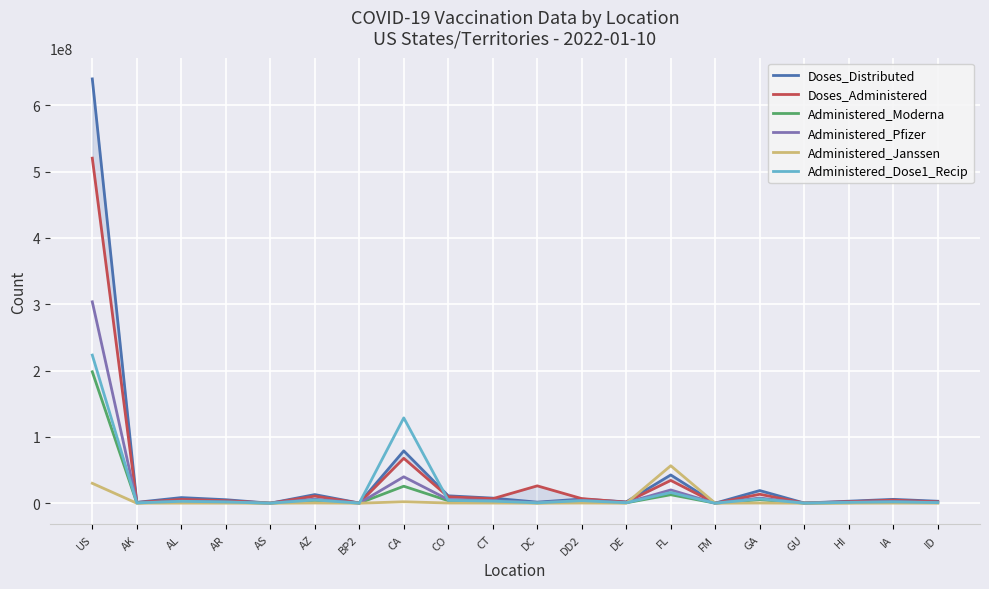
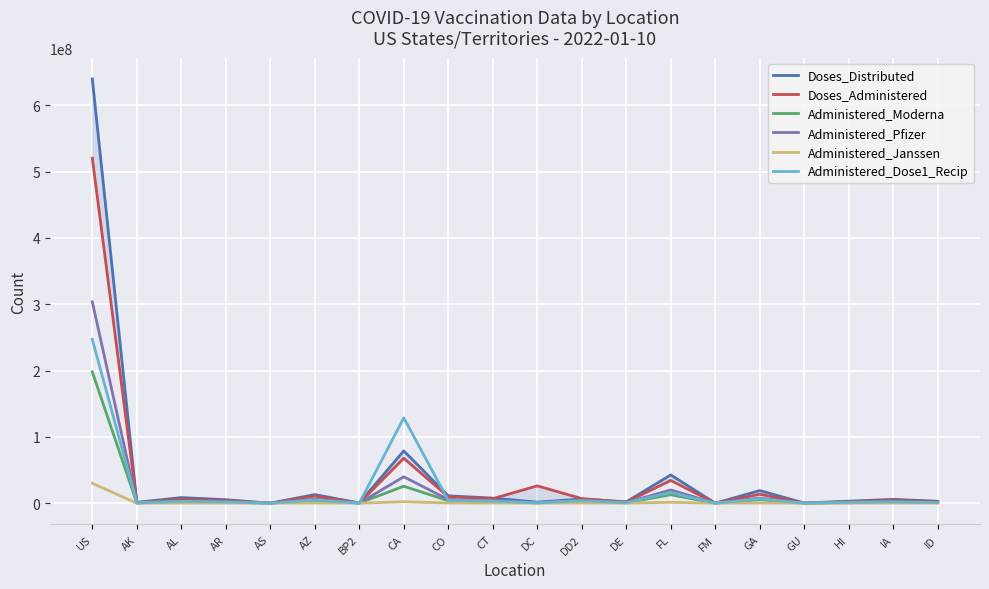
  {
    "Doses_Administered": {
      "US": 520000000,
      "CA": 70000000,
      "FL": 30000000,
      "GA": 10000000
    },
    "Administered_Moderna": {
      "US": 200000000,
      "CA": 30000000
    },
    "Administered_Janssen": {
      "US": 30000000,
      "AZ": 0,
      "CA": 0,
-     "FL": 60000000,
+     "FL": 0,
      "GA": 0
    },
    "Administered_Dose1_Recip": {
-     "US": 220000000,
+     "US": 250000000,
      "CA": 130000000
    }
  }
